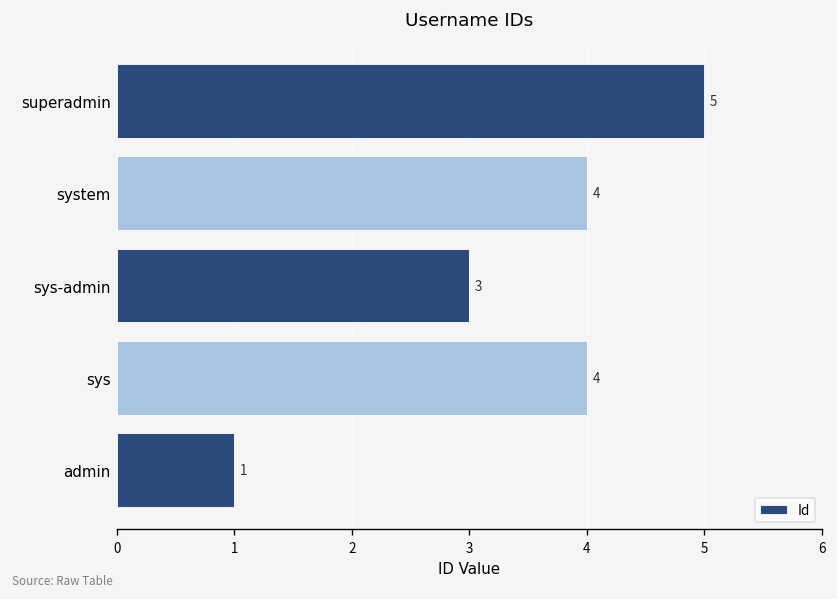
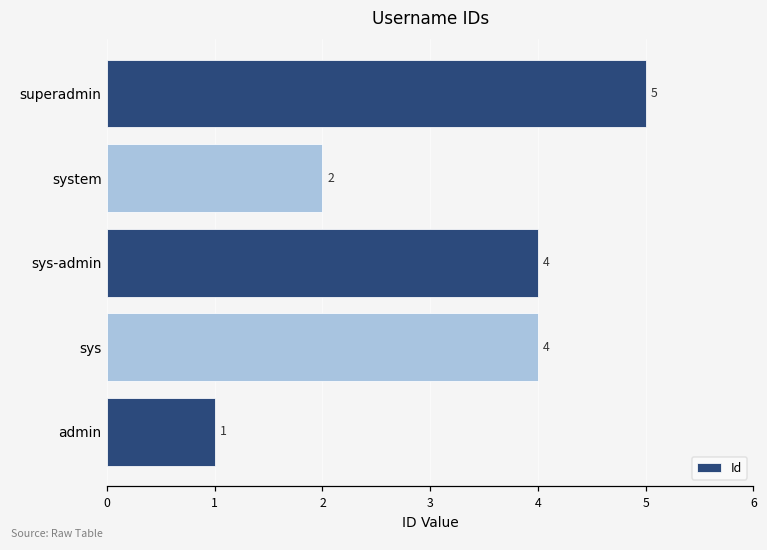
  {
    "superadmin": 5,
-   "system": 4,
-   "sys-admin": 3,
+   "system": 2,
+   "sys-admin": 4,
    "sys": 4,
    "admin": 1
  }
